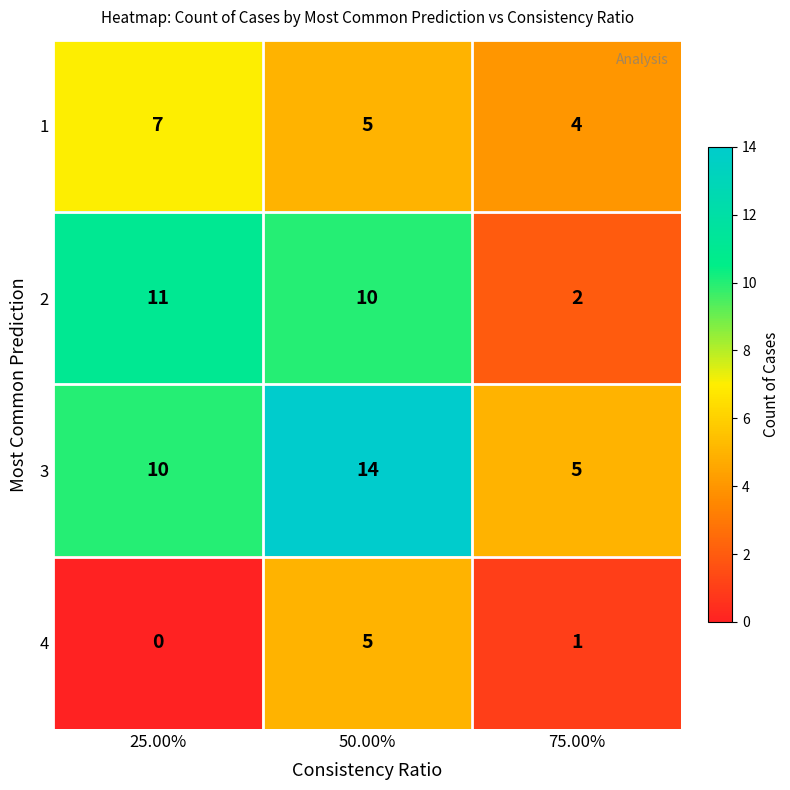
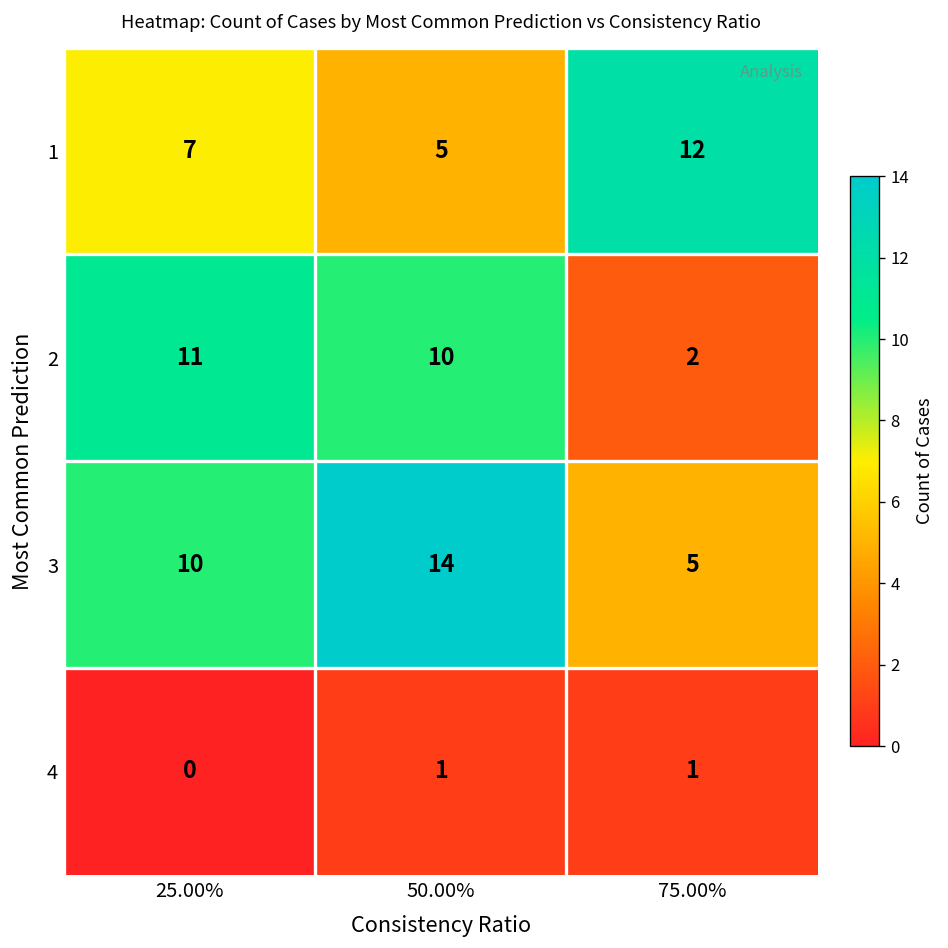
  {
    "1": {
      "25.00%": 7,
      "50.00%": 5,
-     "75.00%": 4
+     "75.00%": 12
    },
    "2": {
      "25.00%": 11,
      "50.00%": 10,
      "75.00%": 2
    },
    "3": {
      "25.00%": 10,
      "50.00%": 14,
      "75.00%": 5
    },
    "4": {
      "25.00%": 0,
-     "50.00%": 5,
+     "50.00%": 1,
      "75.00%": 1
    }
  }
